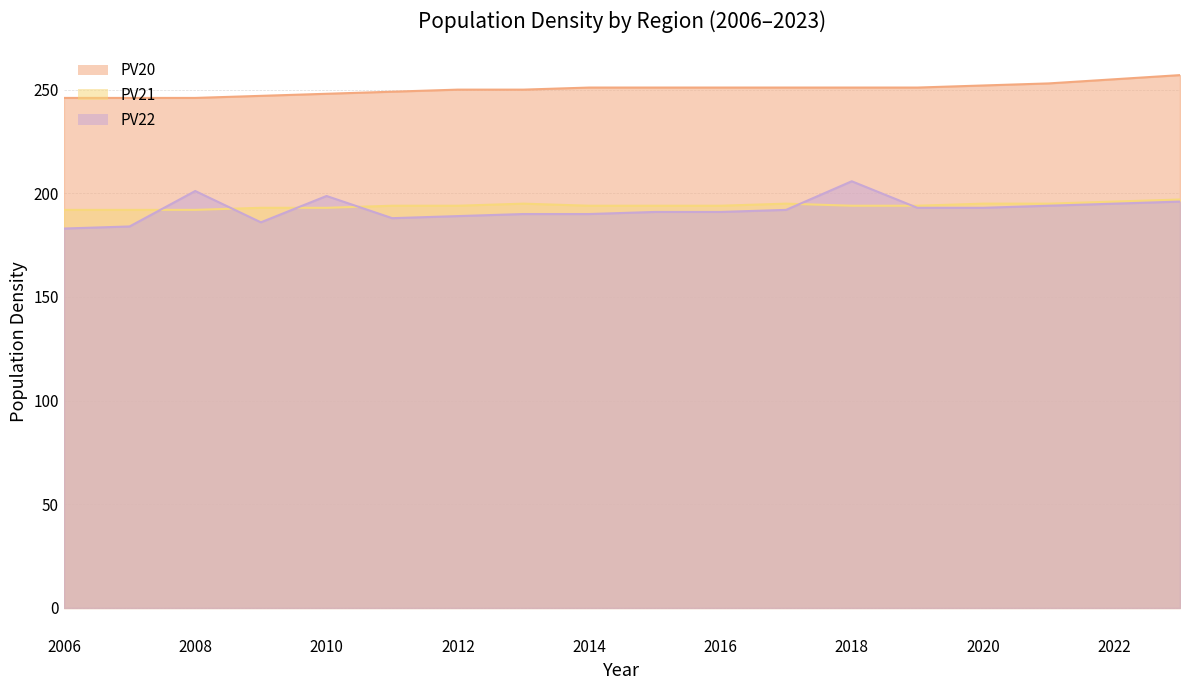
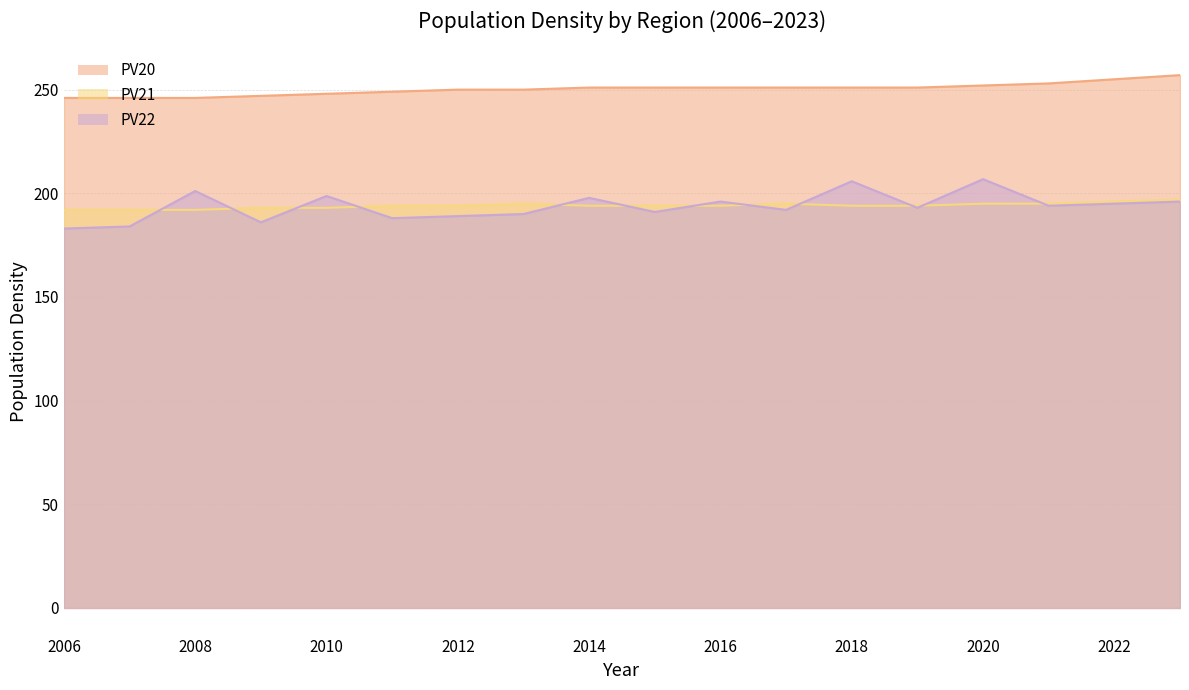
  {
    "PV22": {
      "2006": 183,
      "2008": 201,
      "2010": 199,
      "2012": 189,
-     "2014": 190,
-     "2016": 191,
+     "2014": 198,
+     "2016": 196,
      "2018": 206,
-     "2020": 193
+     "2020": 207
    }
  }
